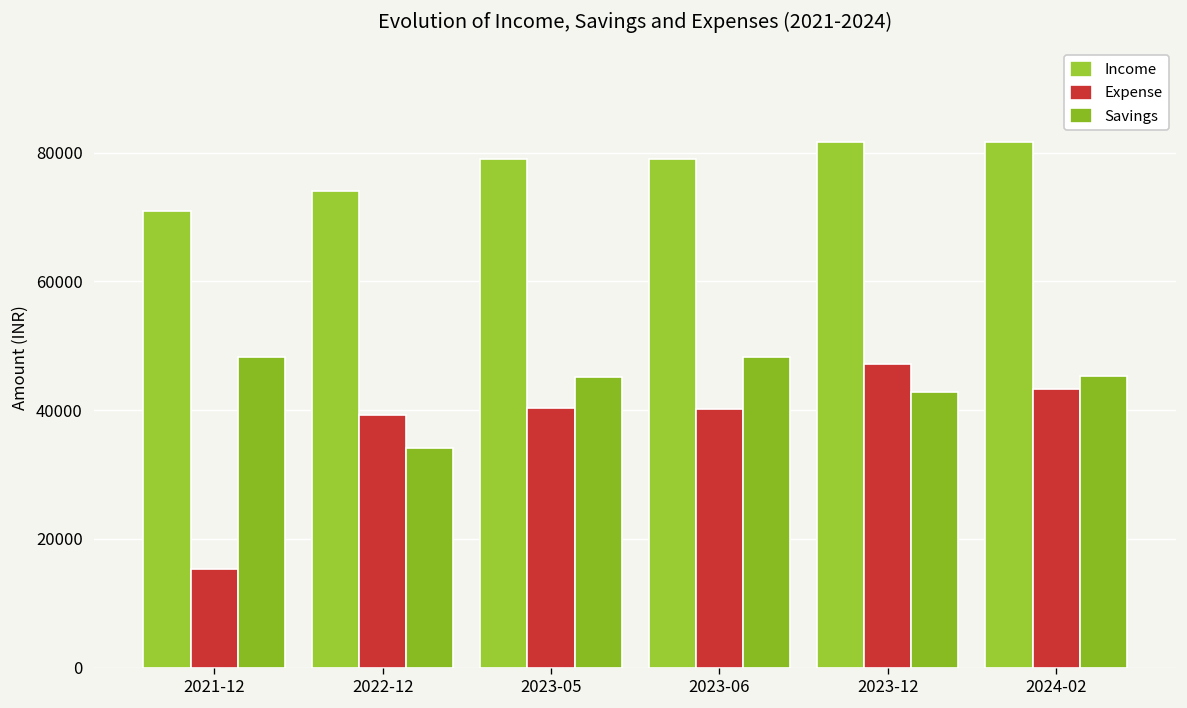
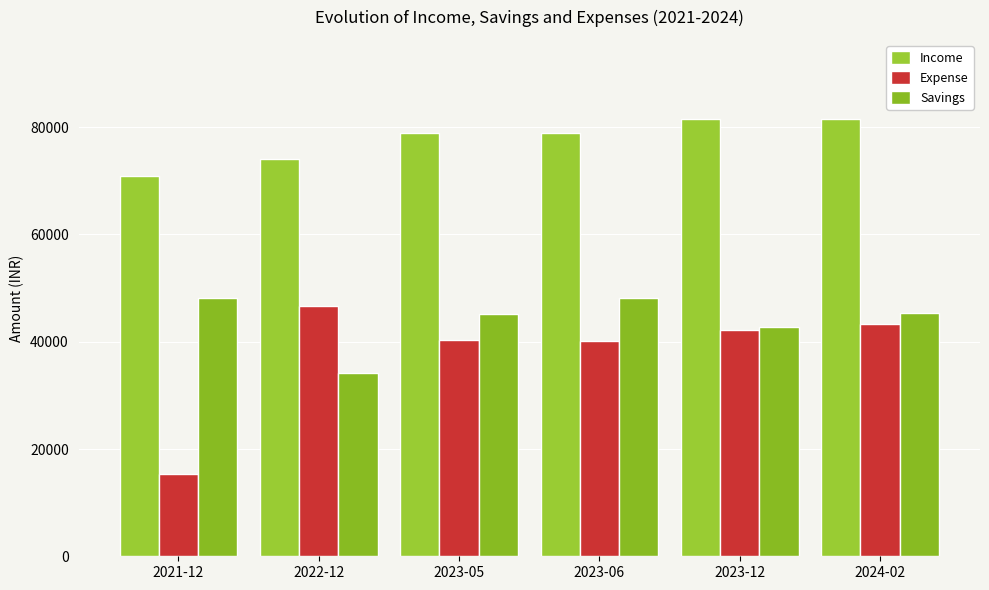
  {
    "Expense": {
      "2021-12": 15000,
-     "2022-12": 39000,
+     "2022-12": 47000,
      "2023-05": 40000,
      "2023-06": 40000,
-     "2023-12": 47000,
+     "2023-12": 42000,
      "2024-02": 43000
    }
  }
